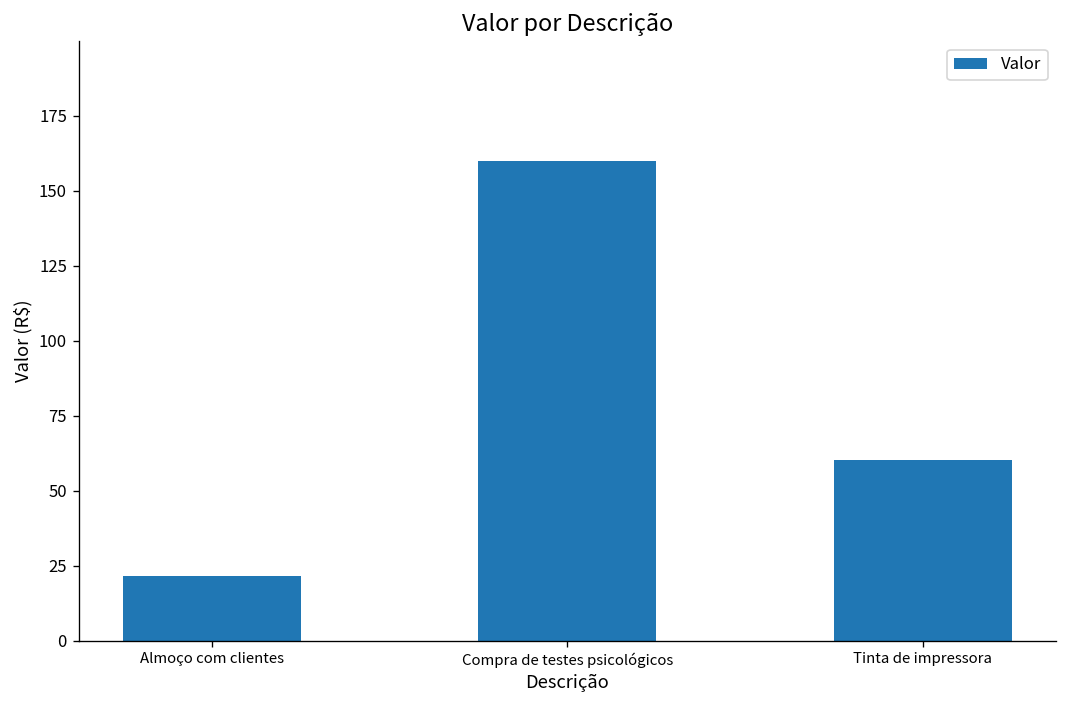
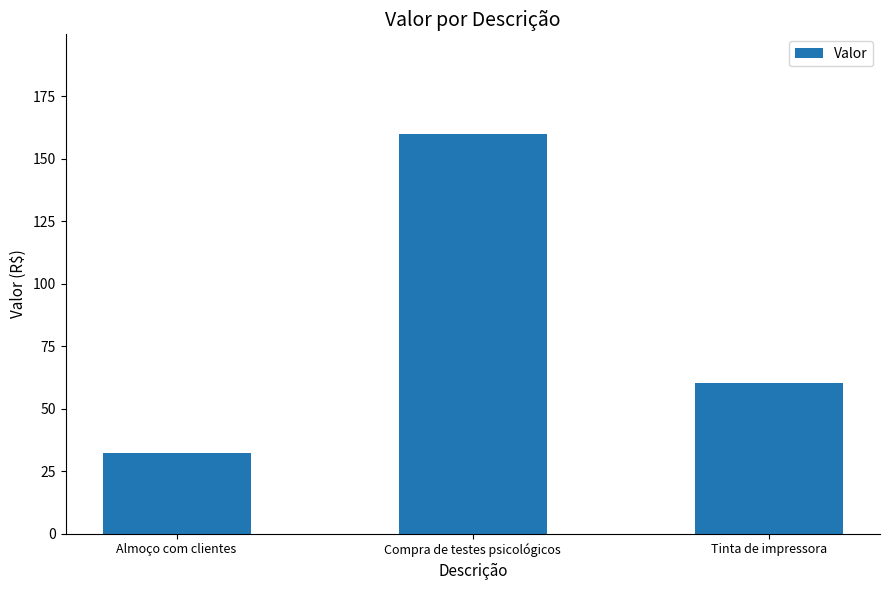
  {
-   "Almoço com clientes": 21,
+   "Almoço com clientes": 32,
    "Compra de testes psicológicos": 160,
    "Tinta de impressora": 60
  }
